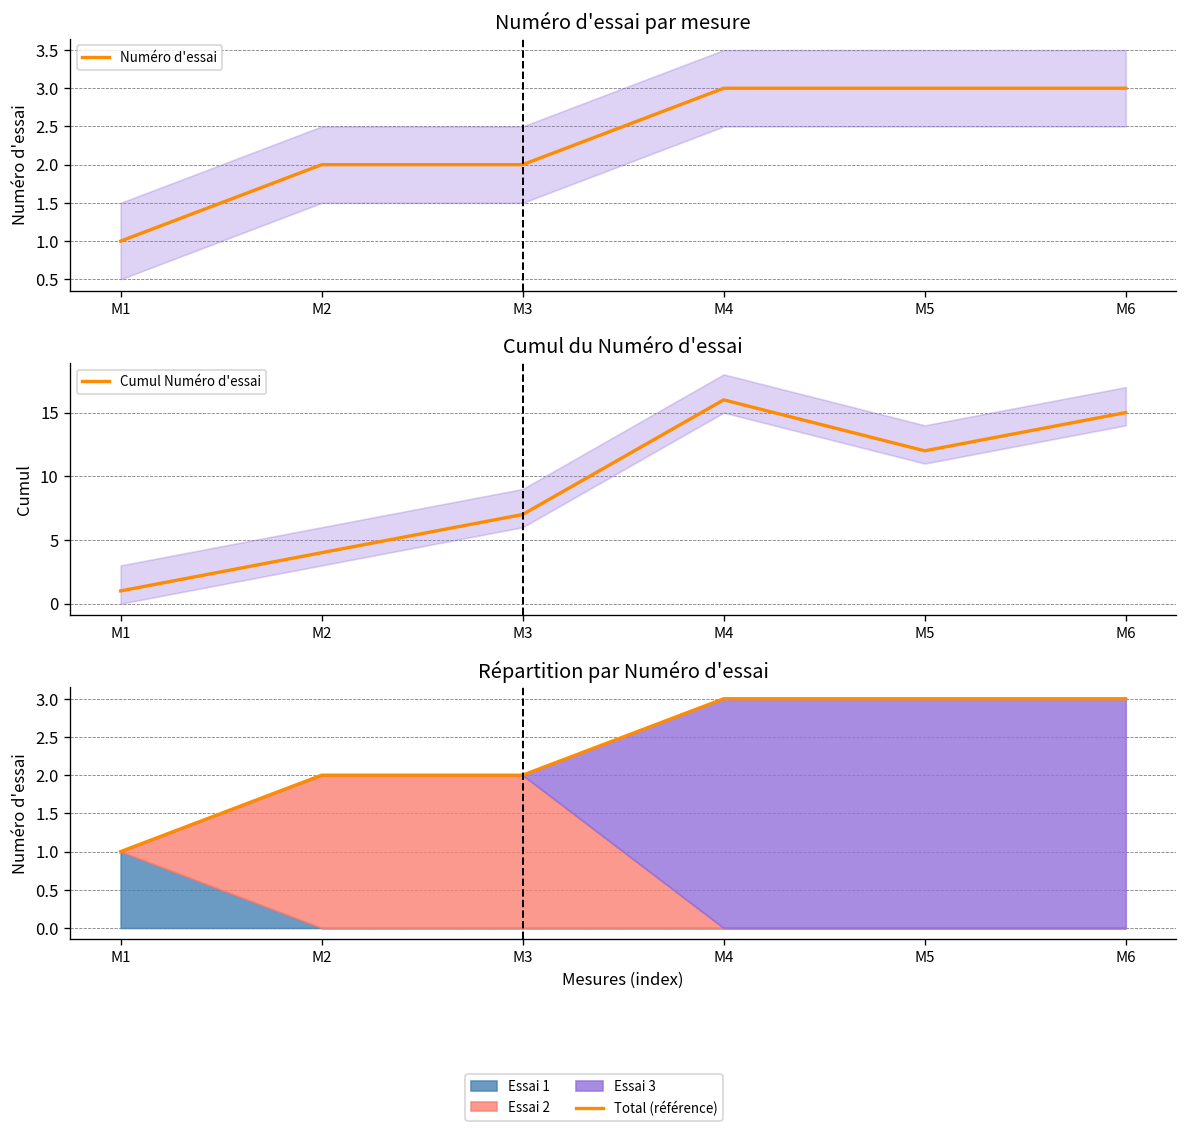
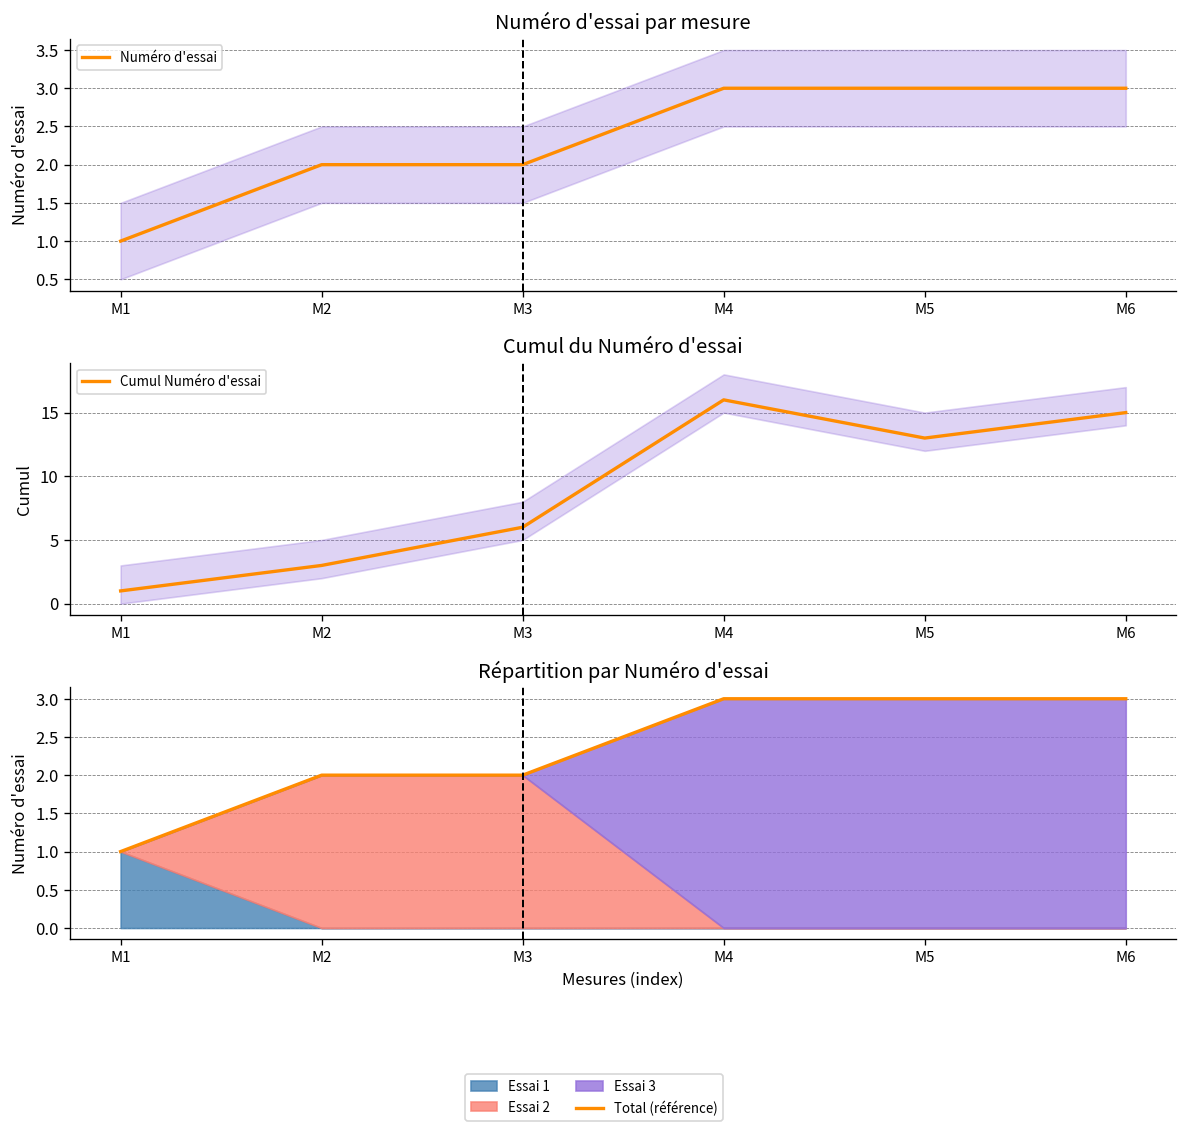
  {
    "Numéro d'essai par mesure": {
      "Numéro d'essai": {
        "M1": 1.0,
        "M2": 2.0,
        "M3": 2.0,
        "M4": 3.0,
        "M5": 3.0,
        "M6": 3.0
      }
    },
    "Cumul du Numéro d'essai": {
      "Cumul Numéro d'essai": {
        "M1": 1,
-       "M2": 4,
-       "M3": 7,
+       "M2": 3,
+       "M3": 6,
        "M4": 16,
-       "M5": 12,
+       "M5": 13,
        "M6": 15
      }
    },
    "Répartition par Numéro d'essai": {
      "Essai 1": {
        "M2": 0.0,
        "M3": 0.0
      },
      "Essai 3": {
        "M4": 3.0,
        "M5": 3.0,
        "M6": 3.0
      }
    }
  }
